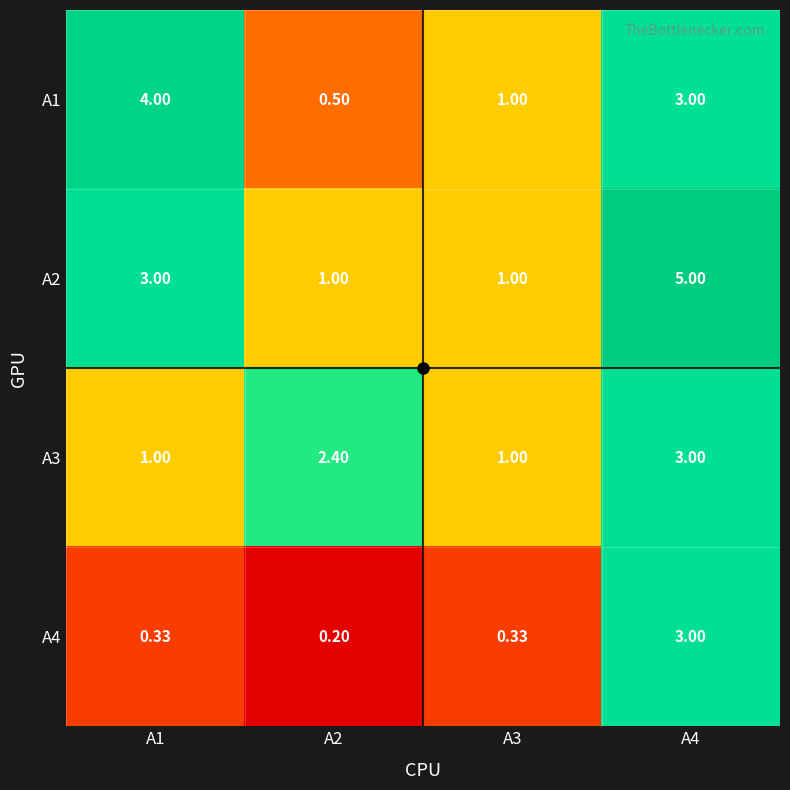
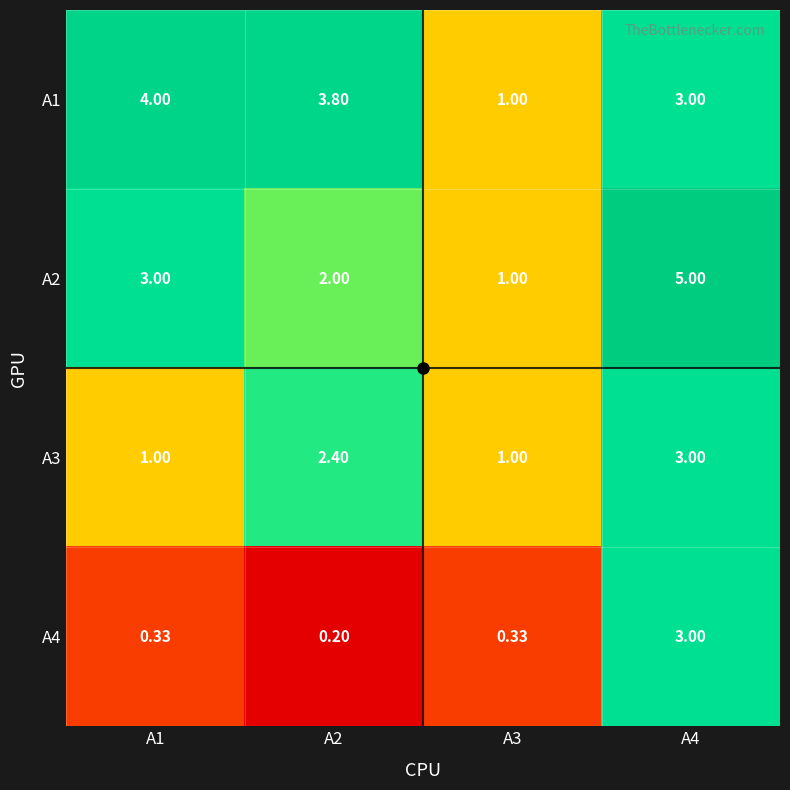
  {
    "A1": {
      "A1": 4.00,
-     "A2": 0.50,
+     "A2": 3.80,
      "A3": 1.00
    },
    "A2": {
      "A1": 3.00,
-     "A2": 1.00,
+     "A2": 2.00,
      "A3": 1.00,
      "A4": 5.00
    },
    "A3": {
      "A1": 1.00,
      "A2": 2.40,
      "A3": 1.00,
      "A4": 3.00
    },
    "A4": {
      "A1": 0.33,
      "A2": 0.20,
      "A3": 0.33,
      "A4": 3.00
    }
  }
